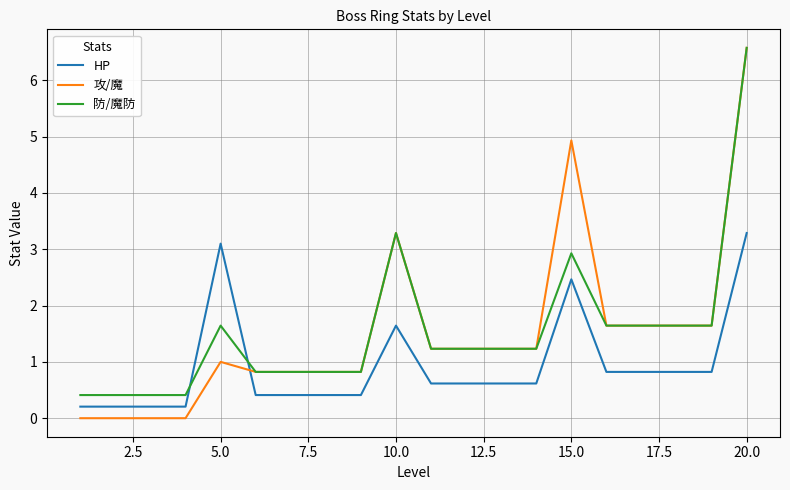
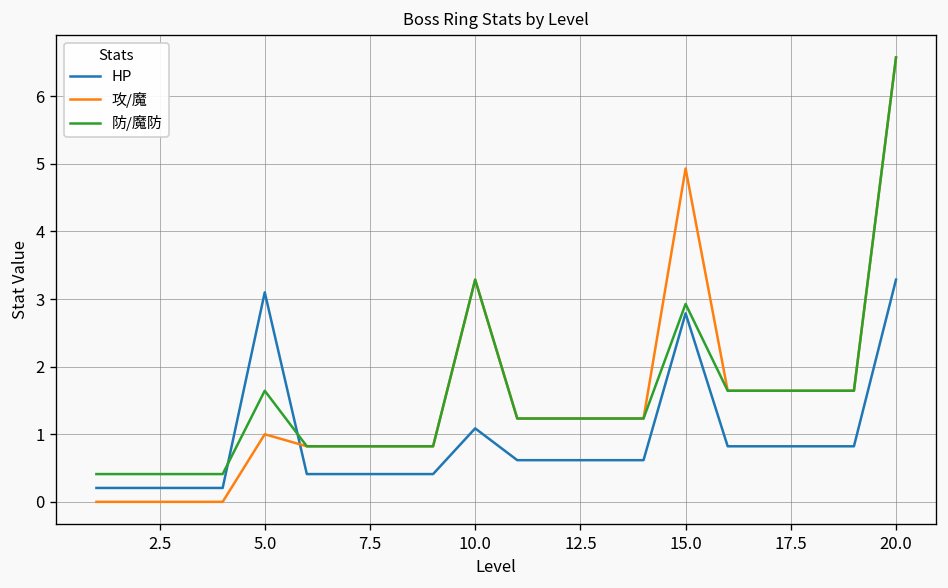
  {
    "HP": {
      "5.0": 3.1,
-     "10.0": 1.6,
-     "15.0": 2.5,
+     "10.0": 1.1,
+     "15.0": 2.8,
      "20.0": 3.3
    },
    "攻/魔": {
      "5.0": 1.0,
      "15.0": 4.9
    },
    "防/魔防": {
      "5.0": 1.6,
      "15.0": 2.9
    }
  }
